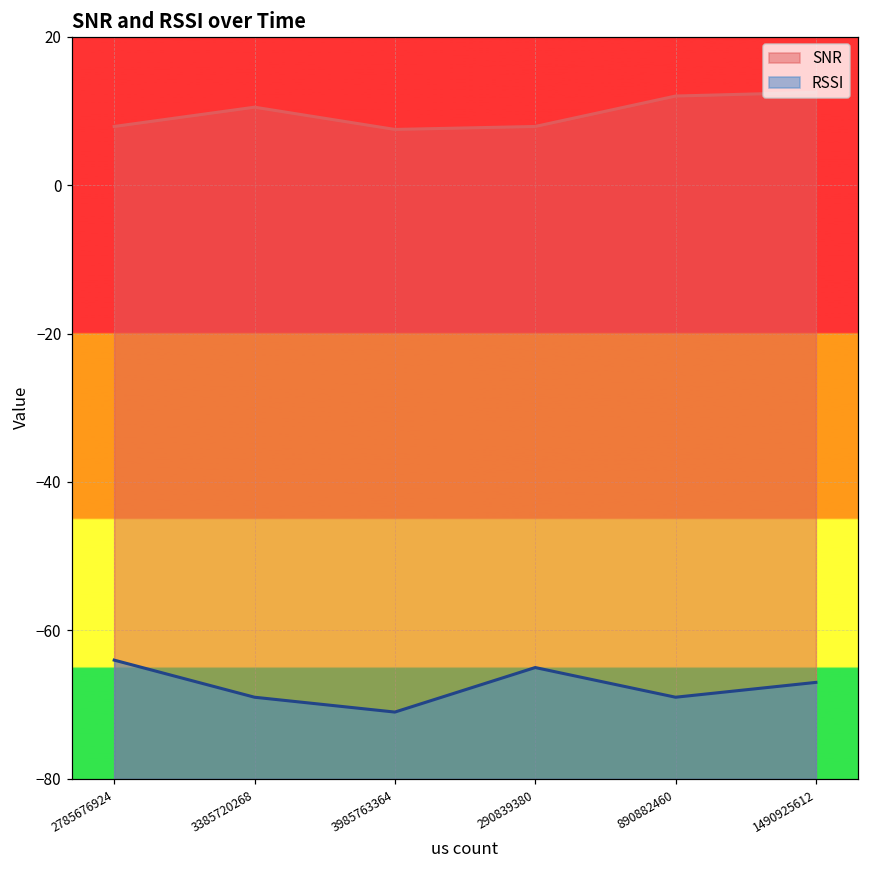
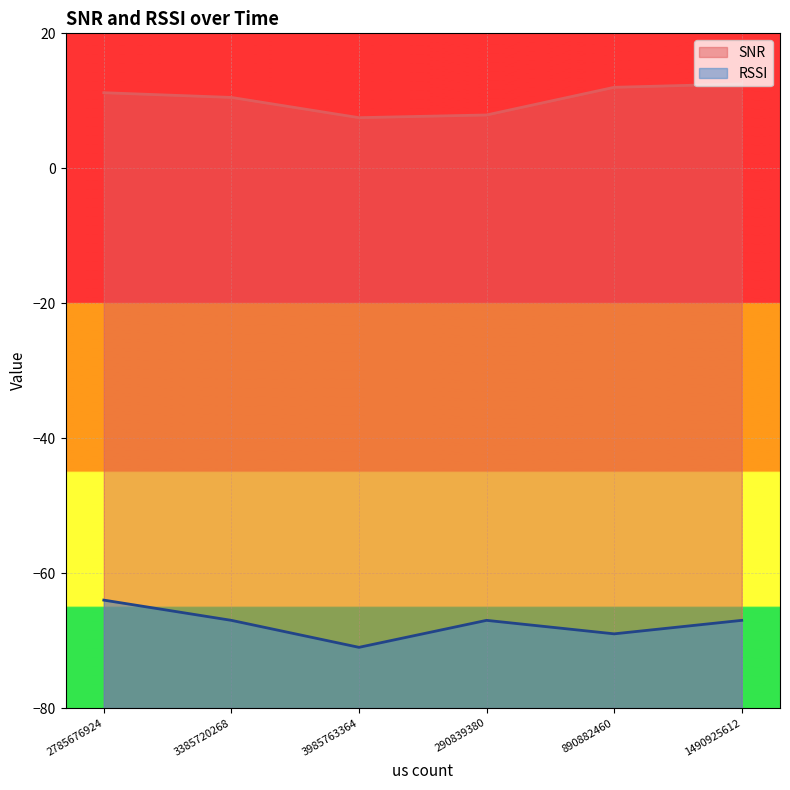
  {
    "SNR": {
-     "2785676924": 8,
+     "2785676924": 11,
      "3385720268": 11,
      "3985763364": 8,
      "290839380": 8,
      "890882460": 12
    },
    "RSSI": {
      "2785676924": -64,
-     "3385720268": -69,
+     "3385720268": -67,
      "3985763364": -71,
-     "290839380": -65,
+     "290839380": -67,
      "890882460": -69,
      "1490925612": -67
    }
  }
